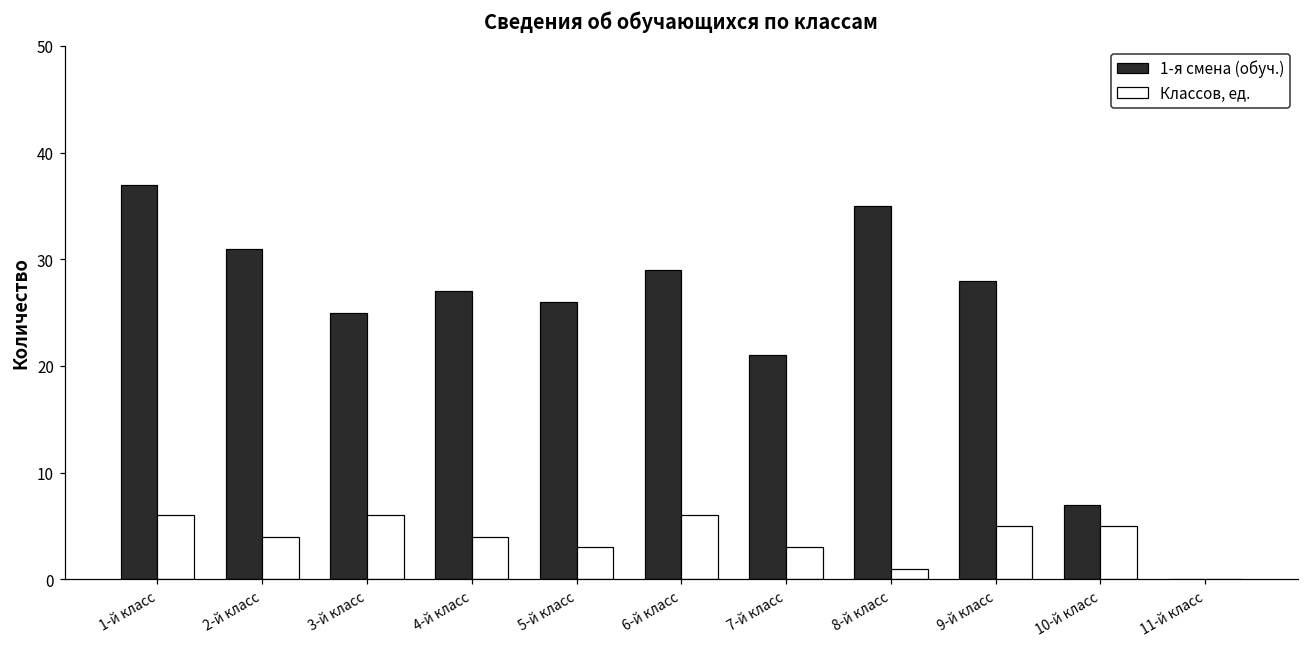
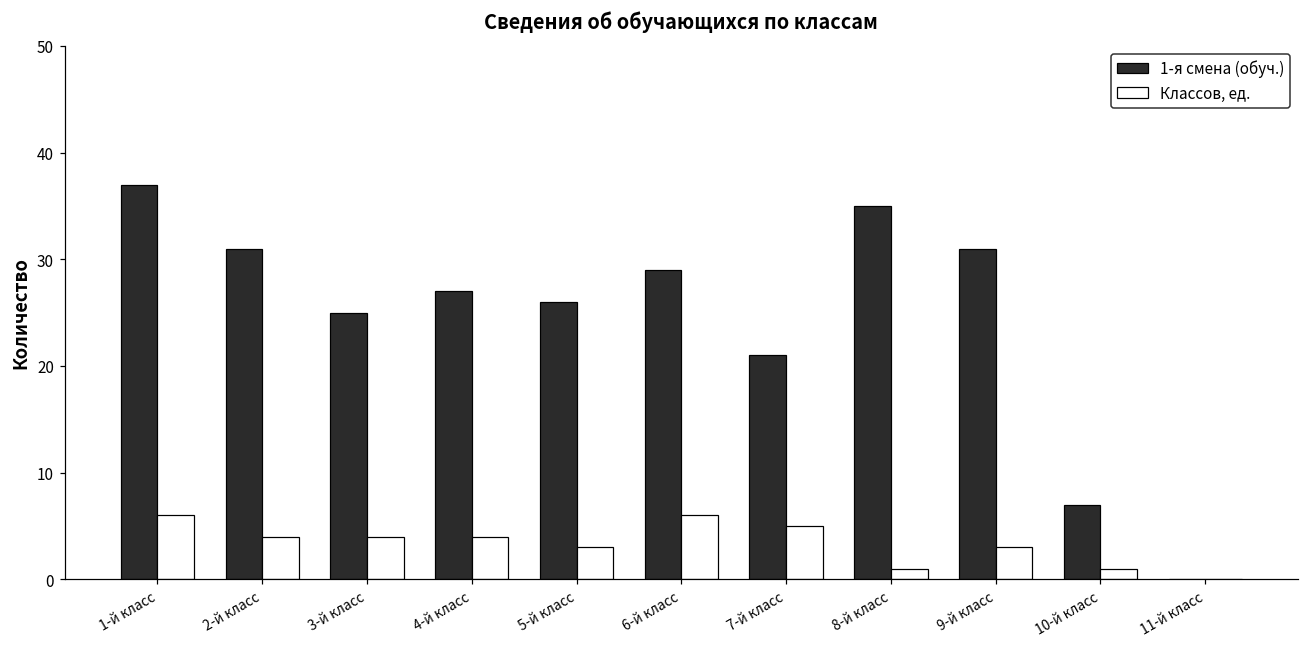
  {
    "1-я смена (обуч.)": {
      "1-й класс": 37,
      "2-й класс": 31,
      "3-й класс": 25,
      "4-й класс": 27,
      "5-й класс": 26,
      "6-й класс": 29,
      "7-й класс": 21,
      "8-й класс": 35,
-     "9-й класс": 28,
+     "9-й класс": 31,
      "10-й класс": 7,
      "11-й класс": 0
    },
    "Классов, ед.": {
      "1-й класс": 6,
      "2-й класс": 4,
-     "3-й класс": 6,
+     "3-й класс": 4,
      "4-й класс": 4,
      "5-й класс": 3,
      "6-й класс": 6,
-     "7-й класс": 3,
+     "7-й класс": 5,
      "8-й класс": 1,
-     "9-й класс": 5,
-     "10-й класс": 5,
+     "9-й класс": 3,
+     "10-й класс": 1,
      "11-й класс": 0
    }
  }
